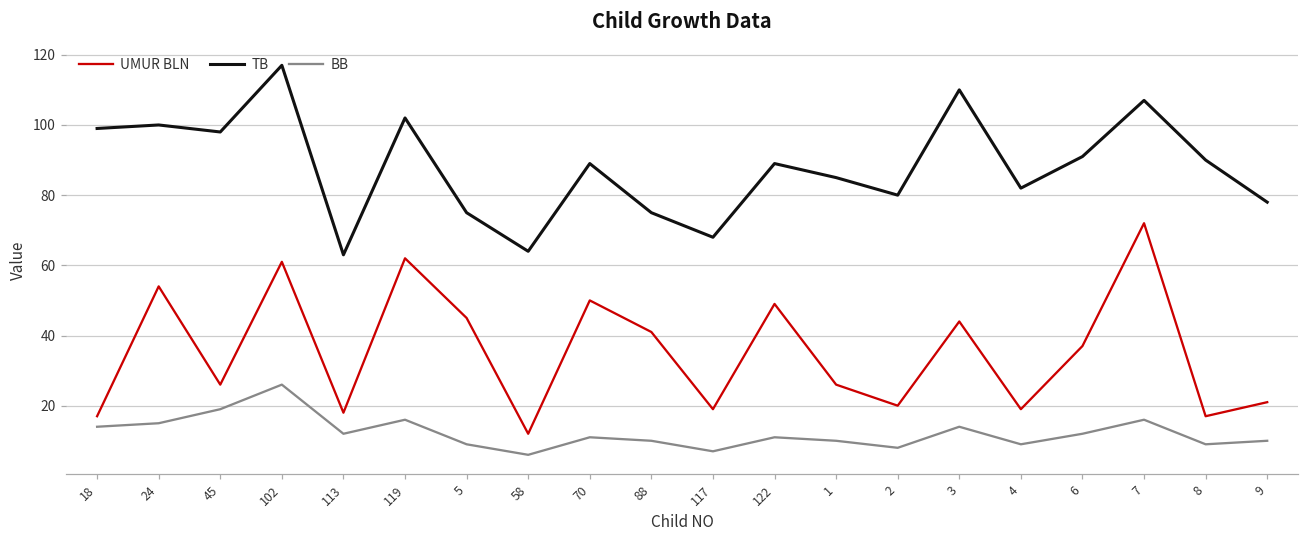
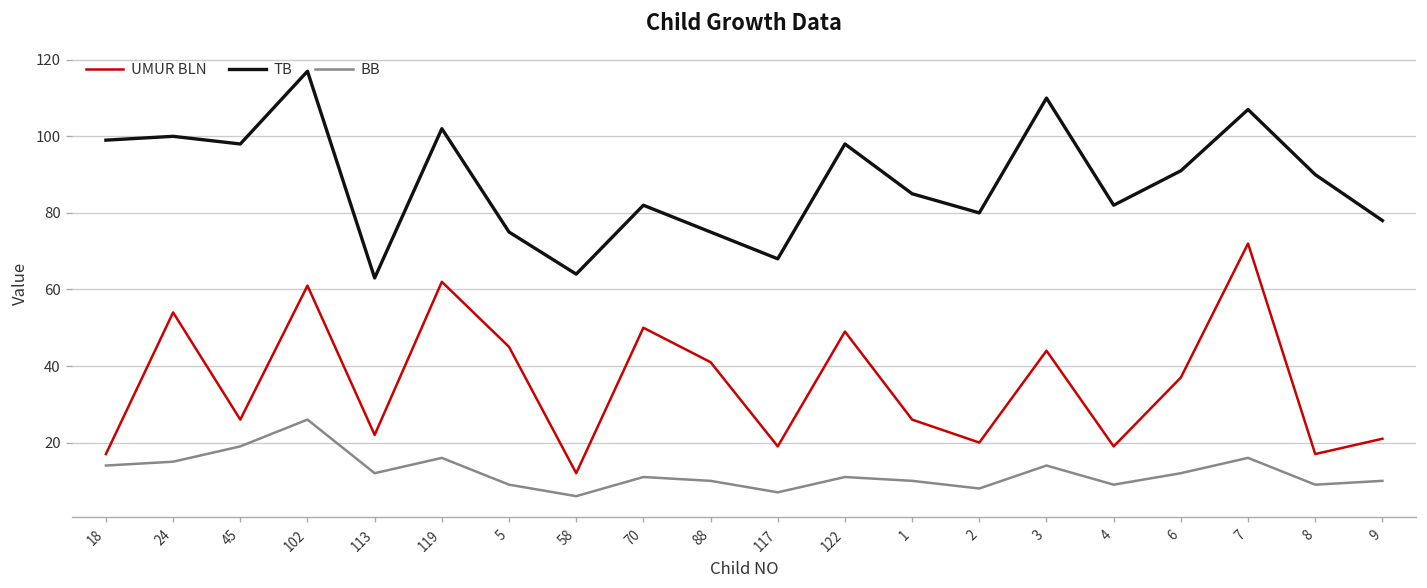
  {
    "UMUR BLN": {
      "18": 17,
      "24": 54,
      "45": 26,
      "102": 61,
-     "113": 18,
+     "113": 22,
      "119": 62,
      "5": 45,
      "58": 12,
      "70": 50,
      "88": 41,
      "117": 19,
      "122": 49,
      "1": 26,
      "2": 20,
      "3": 44,
      "4": 19,
      "6": 37,
      "7": 72,
      "8": 17,
      "9": 21
    },
    "TB": {
      "18": 99,
      "24": 100,
      "45": 98,
      "102": 117,
      "113": 63,
      "119": 102,
      "5": 75,
      "58": 64,
-     "70": 89,
+     "70": 82,
      "88": 75,
      "117": 68,
-     "122": 89,
+     "122": 98,
      "1": 85,
      "2": 80,
      "3": 110,
      "4": 82,
      "6": 91,
      "7": 107,
      "8": 90,
      "9": 78
    },
    "BB": {
      "18": 14,
      "24": 15,
      "45": 19,
      "102": 26,
      "113": 12,
      "119": 16,
      "5": 9,
      "58": 6,
      "70": 11,
      "88": 10,
      "117": 7,
      "122": 11,
      "1": 10,
      "2": 8,
      "3": 14,
      "4": 9,
      "6": 12,
      "7": 16,
      "8": 9,
      "9": 10
    }
  }
